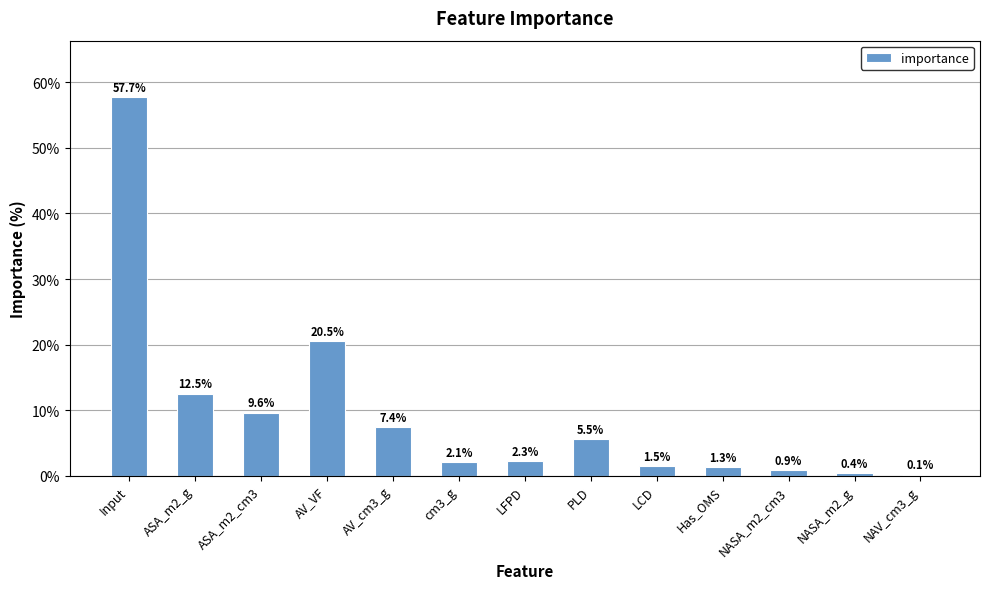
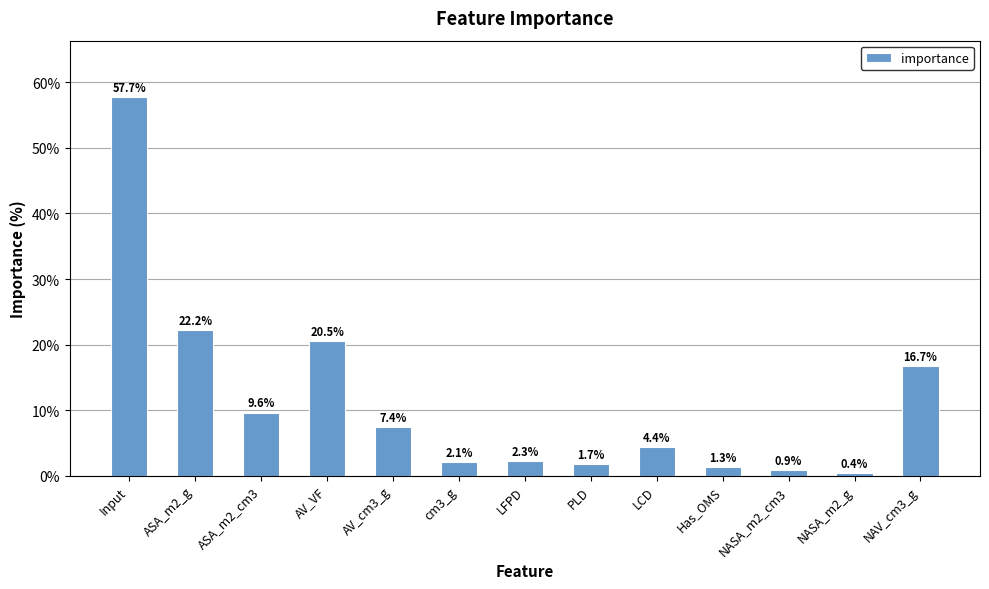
  {
    "Input": "57.7%",
-   "ASA_m2_g": "12.5%",
+   "ASA_m2_g": "22.2%",
    "ASA_m2_cm3": "9.6%",
    "AV_VF": "20.5%",
    "AV_cm3_g": "7.4%",
    "cm3_g": "2.1%",
    "LFPD": "2.3%",
-   "PLD": "5.5%",
-   "LCD": "1.5%",
+   "PLD": "1.7%",
+   "LCD": "4.4%",
    "Has_OMS": "1.3%",
    "NASA_m2_cm3": "0.9%",
    "NASA_m2_g": "0.4%",
-   "NAV_cm3_g": "0.1%"
+   "NAV_cm3_g": "16.7%"
  }
